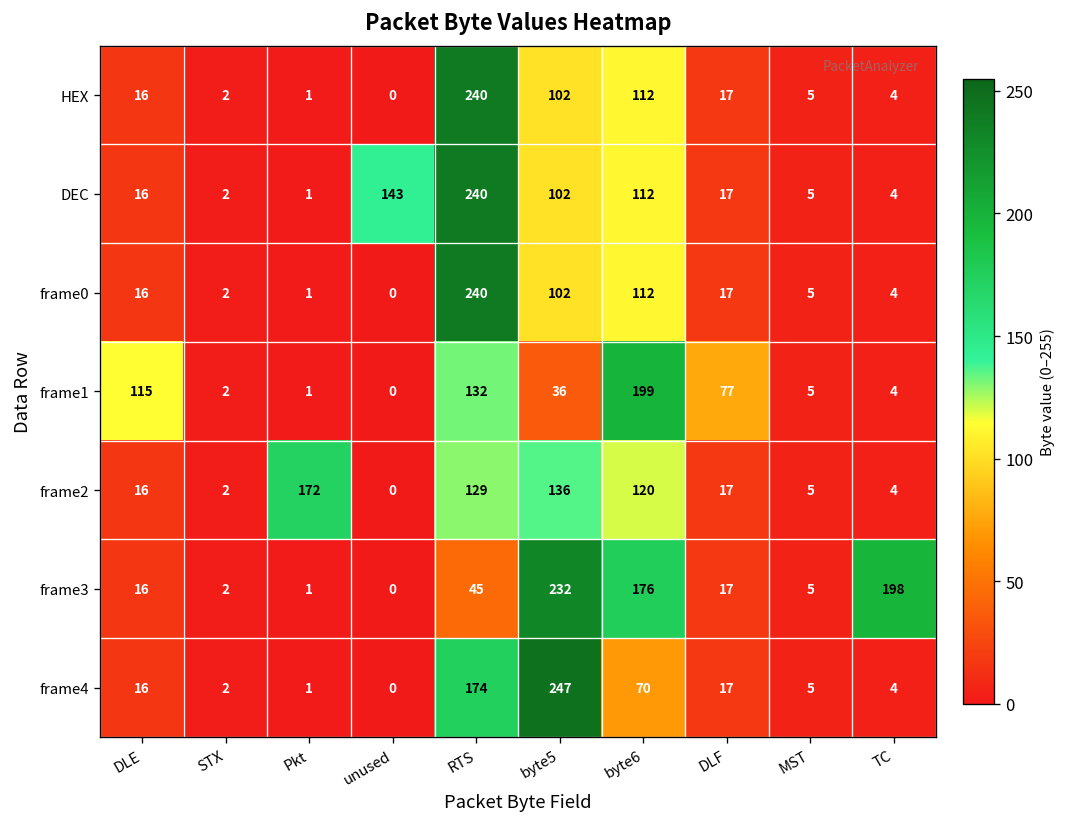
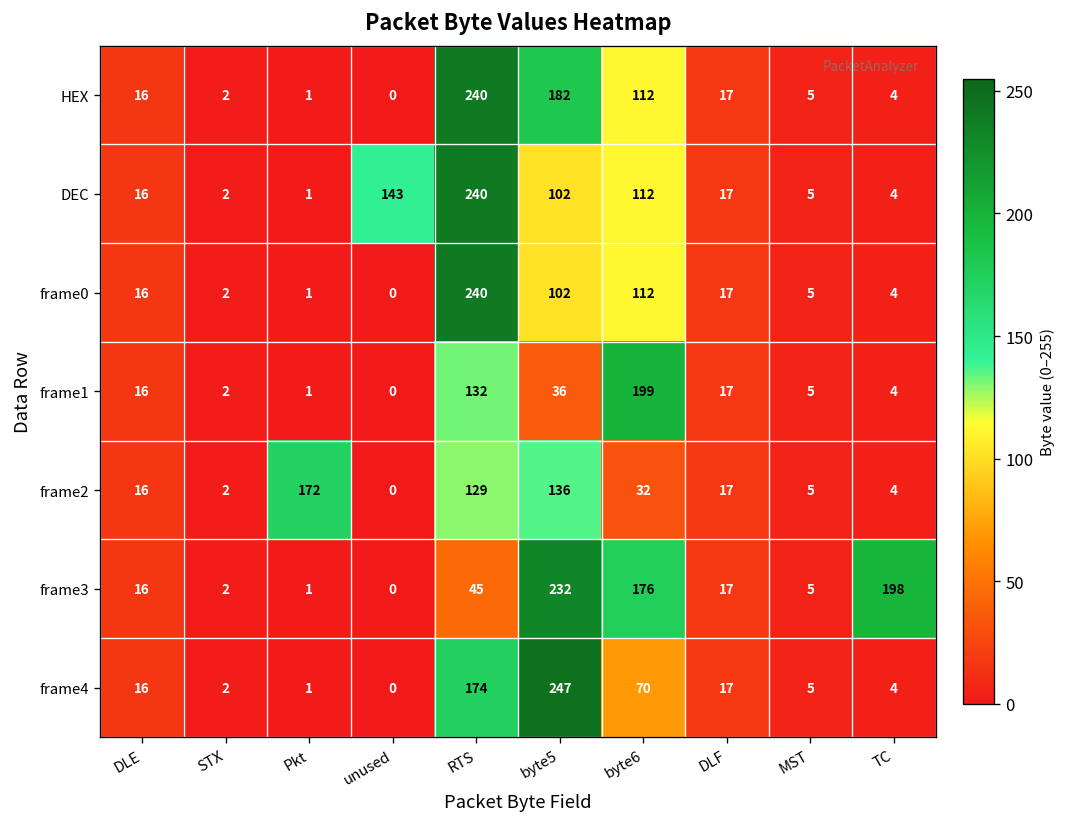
  {
    "HEX": {
      "DLE": 16,
      "STX": 2,
      "Pkt": 1,
      "unused": 0,
      "RTS": 240,
-     "byte5": 102,
+     "byte5": 182,
      "byte6": 112,
      "DLF": 17,
      "MST": 5
    },
    "DEC": {
      "DLE": 16,
      "STX": 2,
      "Pkt": 1,
      "unused": 143,
      "RTS": 240,
      "byte5": 102,
      "byte6": 112,
      "DLF": 17,
      "MST": 5,
      "TC": 4
    },
    "frame0": {
      "DLE": 16,
      "STX": 2,
      "Pkt": 1,
      "unused": 0,
      "RTS": 240,
      "byte5": 102,
      "byte6": 112,
      "DLF": 17,
      "MST": 5,
      "TC": 4
    },
    "frame1": {
-     "DLE": 115,
+     "DLE": 16,
      "STX": 2,
      "Pkt": 1,
      "unused": 0,
      "RTS": 132,
      "byte5": 36,
      "byte6": 199,
-     "DLF": 77,
+     "DLF": 17,
      "MST": 5,
      "TC": 4
    },
    "frame2": {
      "DLE": 16,
      "STX": 2,
      "Pkt": 172,
      "unused": 0,
      "RTS": 129,
      "byte5": 136,
-     "byte6": 120,
+     "byte6": 32,
      "DLF": 17,
      "MST": 5,
      "TC": 4
    },
    "frame3": {
      "DLE": 16,
      "STX": 2,
      "Pkt": 1,
      "unused": 0,
      "RTS": 45,
      "byte5": 232,
      "byte6": 176,
      "DLF": 17,
      "MST": 5,
      "TC": 198
    },
    "frame4": {
      "DLE": 16,
      "STX": 2,
      "Pkt": 1,
      "unused": 0,
      "RTS": 174,
      "byte5": 247,
      "byte6": 70,
      "DLF": 17,
      "MST": 5,
      "TC": 4
    }
  }
